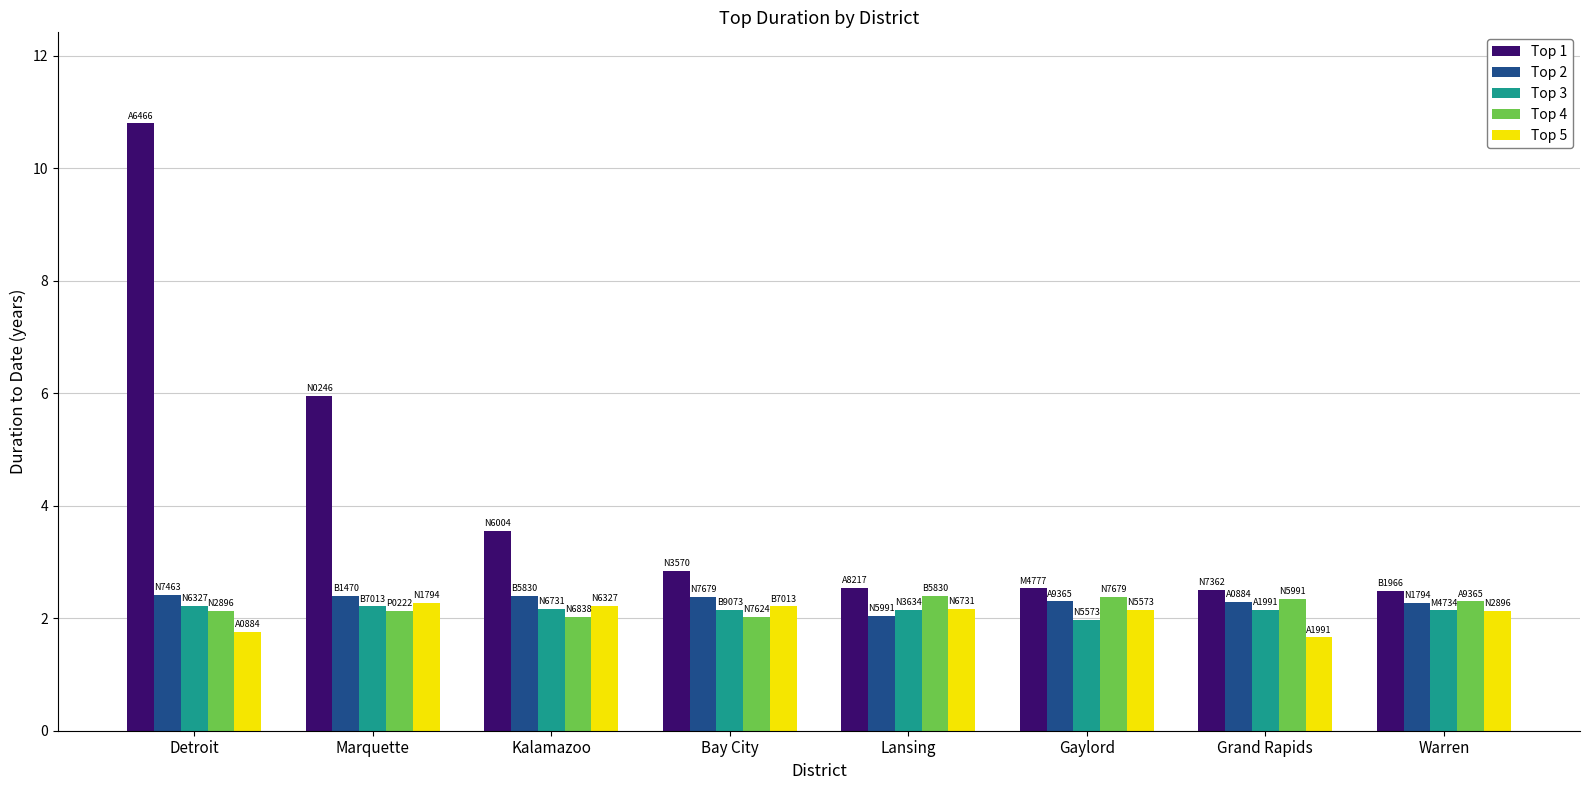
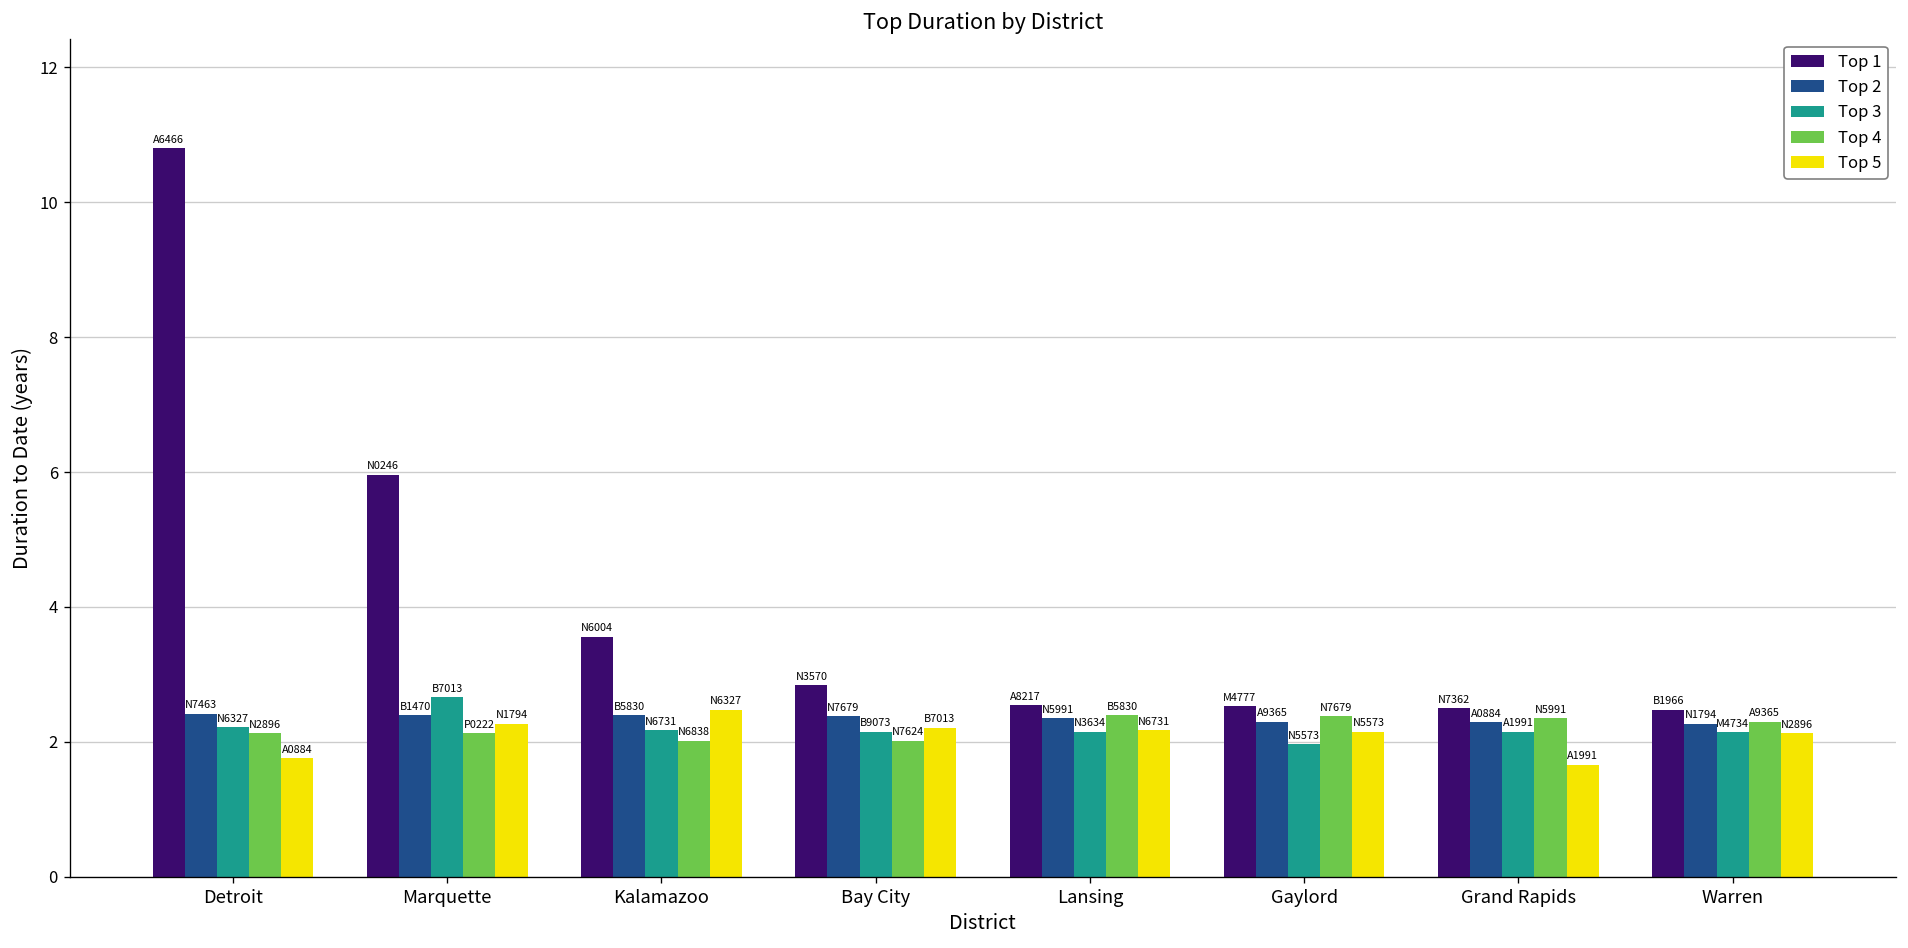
  {
    "Top 1": {
      "Detroit": 10.8,
      "Marquette": 6.0,
      "Kalamazoo": 3.6,
      "Bay City": 2.8,
      "Lansing": 2.5,
      "Gaylord": 2.5,
      "Grand Rapids": 2.5,
      "Warren": 2.5
    },
    "Top 2": {
      "Detroit": 2.4,
      "Marquette": 2.4,
      "Kalamazoo": 2.4,
      "Bay City": 2.4,
-     "Lansing": 2.0,
+     "Lansing": 2.4,
      "Gaylord": 2.3,
      "Grand Rapids": 2.3,
      "Warren": 2.3
    },
    "Top 3": {
      "Detroit": 2.2,
-     "Marquette": 2.2,
+     "Marquette": 2.7,
      "Kalamazoo": 2.2,
      "Bay City": 2.2,
      "Lansing": 2.2,
      "Gaylord": 2.0,
      "Grand Rapids": 2.2,
      "Warren": 2.1
    },
    "Top 4": {
      "Detroit": 2.1,
      "Marquette": 2.1,
      "Kalamazoo": 2.0,
      "Bay City": 2.0,
      "Lansing": 2.4,
      "Gaylord": 2.4,
      "Grand Rapids": 2.4,
      "Warren": 2.3
    },
    "Top 5": {
      "Detroit": 1.8,
      "Marquette": 2.3,
-     "Kalamazoo": 2.2,
+     "Kalamazoo": 2.5,
      "Bay City": 2.2,
      "Lansing": 2.2,
      "Gaylord": 2.2,
      "Grand Rapids": 1.7,
      "Warren": 2.1
    }
  }
